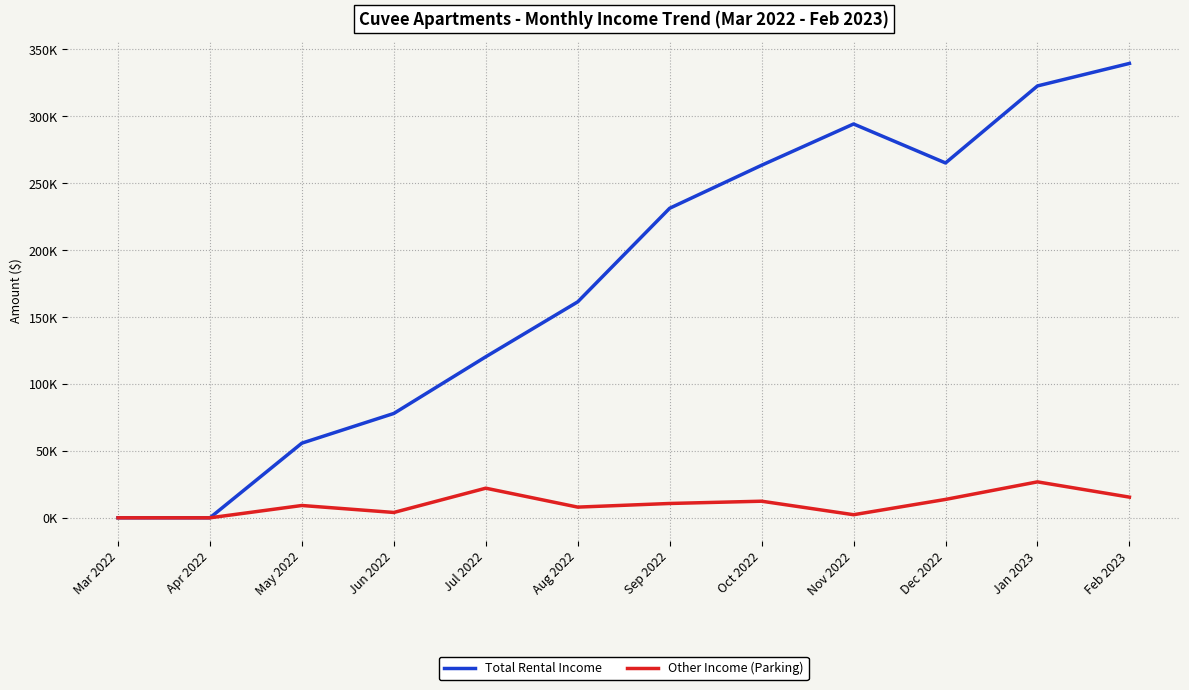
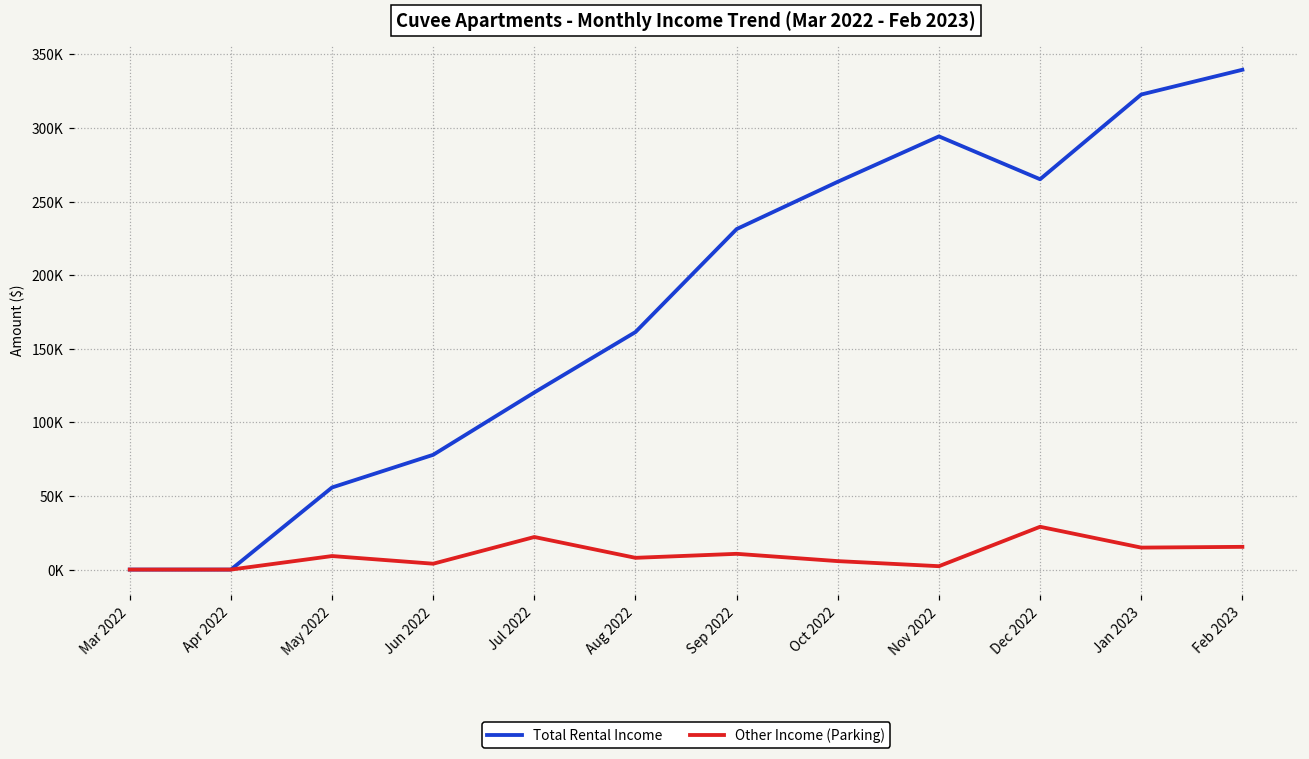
  {
    "Total Rental Income": {
      "May 2022": 56000,
      "Jun 2022": 78000,
      "Jul 2022": 120000,
      "Aug 2022": 161000,
      "Sep 2022": 231000,
      "Oct 2022": 263000,
      "Nov 2022": 294000,
      "Dec 2022": 265000,
      "Jan 2023": 323000,
      "Feb 2023": 340000
    },
    "Other Income (Parking)": {
      "May 2022": 9000,
      "Jun 2022": 4000,
      "Jul 2022": 22000,
      "Aug 2022": 8000,
      "Sep 2022": 11000,
-     "Oct 2022": 12000,
+     "Oct 2022": 6000,
      "Nov 2022": 2000,
-     "Dec 2022": 14000,
-     "Jan 2023": 27000,
+     "Dec 2022": 29000,
+     "Jan 2023": 15000,
      "Feb 2023": 15000
    }
  }
